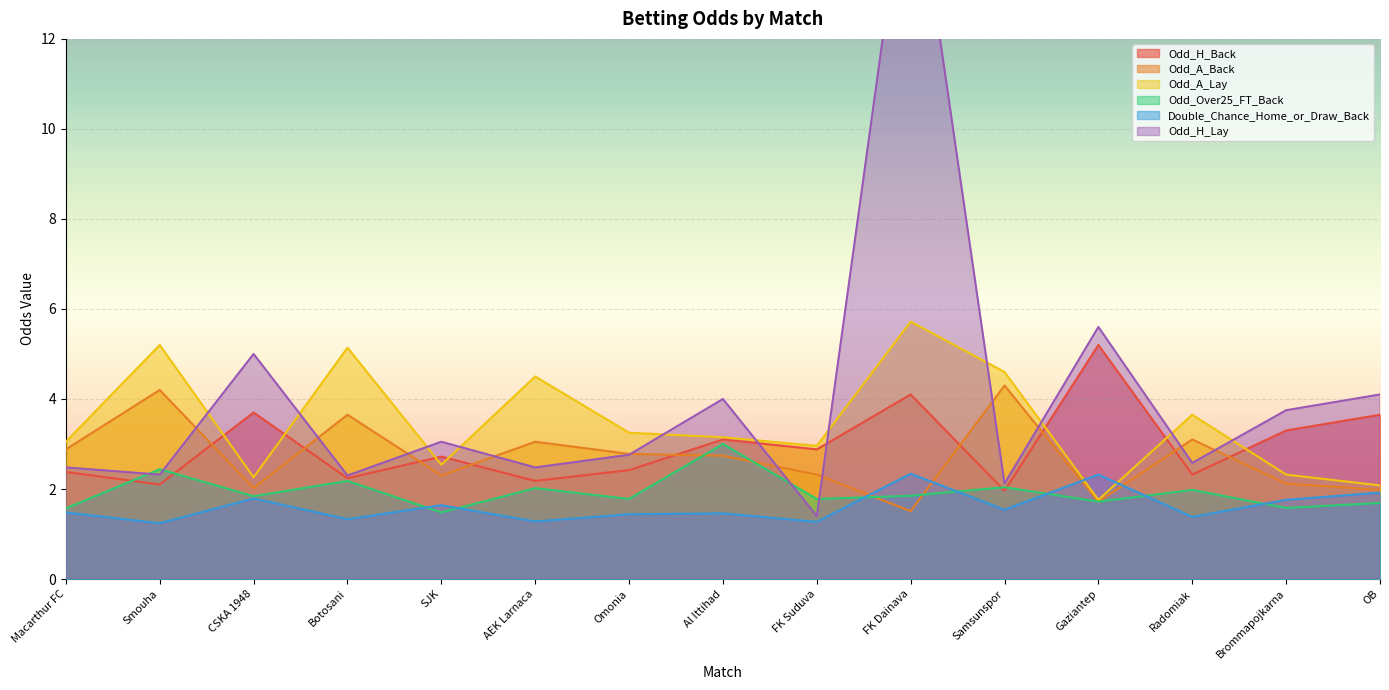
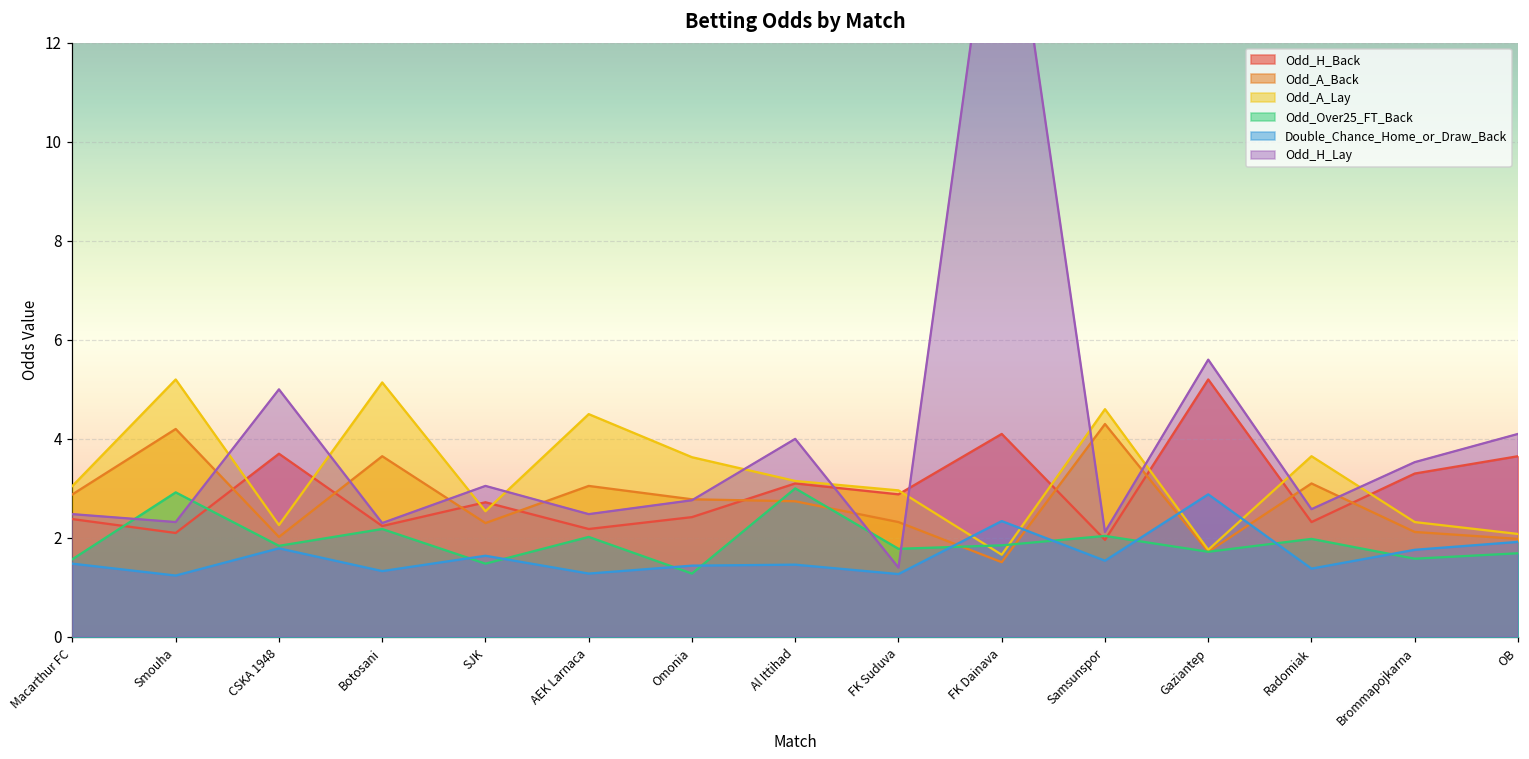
  {
    "Odd_A_Lay": {
      "Macarthur FC": 3.1,
      "Smouha": 5.2,
      "CSKA 1948": 2.3,
      "Botosani": 5.1,
      "SJK": 2.5,
      "AEK Larnaca": 4.5,
-     "Omonia": 3.3,
+     "Omonia": 3.6,
      "FK Suduva": 3.0,
-     "FK Dainava": 5.7,
+     "FK Dainava": 1.7,
      "Samsunspor": 4.6,
      "Radomiak": 3.7,
      "Brommapojkarna": 2.3,
      "OB": 2.1
    },
    "Odd_Over25_FT_Back": {
      "Macarthur FC": 1.6,
-     "Smouha": 2.4,
+     "Smouha": 2.9,
      "Botosani": 2.2,
      "SJK": 1.5,
      "AEK Larnaca": 2.0,
-     "Omonia": 1.8,
+     "Omonia": 1.3,
      "Al Ittihad": 3.0,
      "FK Suduva": 1.8,
      "FK Dainava": 1.9,
      "Samsunspor": 2.0,
      "Radomiak": 2.0,
      "Brommapojkarna": 1.6,
      "OB": 1.7
    },
    "Double_Chance_Home_or_Draw_Back": {
      "Macarthur FC": 1.5,
      "Smouha": 1.2,
      "Botosani": 1.3,
      "SJK": 1.6,
      "AEK Larnaca": 1.3,
      "Omonia": 1.4,
      "Al Ittihad": 1.5,
      "FK Suduva": 1.3,
      "FK Dainava": 2.3,
      "Samsunspor": 1.5,
-     "Gaziantep": 2.3,
+     "Gaziantep": 2.9,
      "Radomiak": 1.4,
      "Brommapojkarna": 1.8,
      "OB": 1.9
    },
    "Odd_H_Lay": {
      "Macarthur FC": 2.5,
      "Smouha": 2.3,
      "CSKA 1948": 5.0,
      "Botosani": 2.3,
      "SJK": 3.1,
      "AEK Larnaca": 2.5,
      "Al Ittihad": 4.0,
      "FK Suduva": 1.4,
      "Samsunspor": 2.1,
      "Gaziantep": 5.6,
      "Radomiak": 2.6,
-     "Brommapojkarna": 3.8,
+     "Brommapojkarna": 3.5,
      "OB": 4.1
    }
  }
